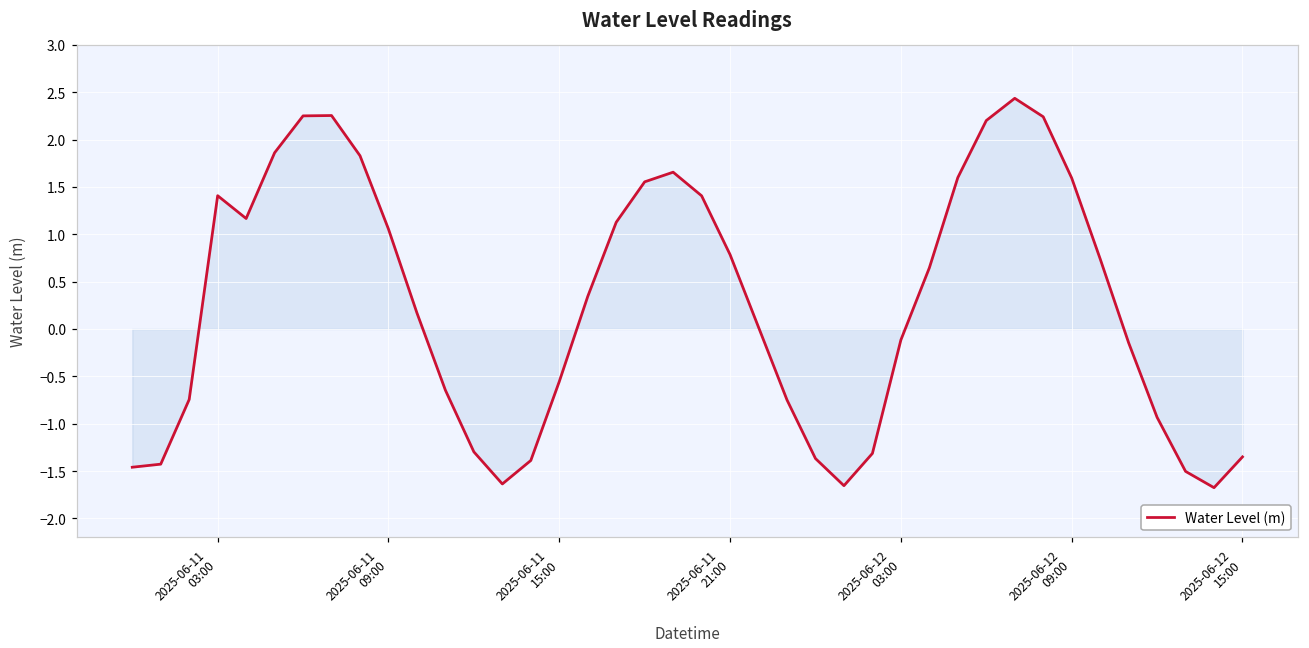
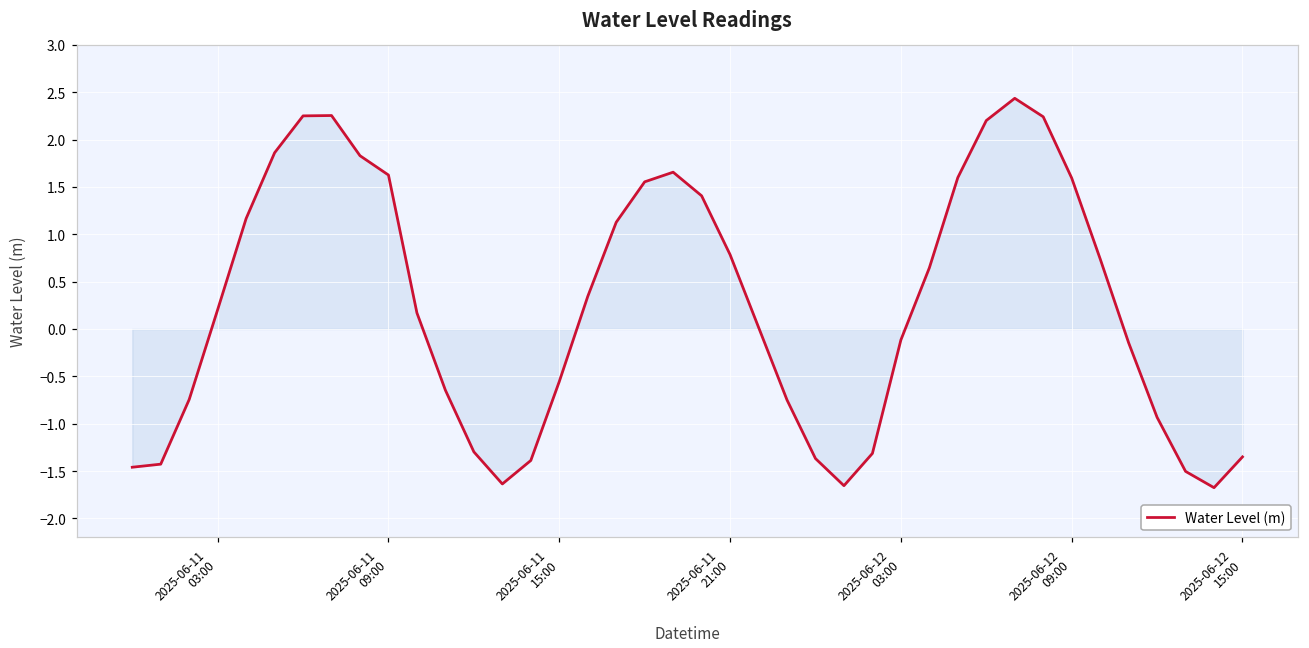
  {
    "Water Level (m)": {
-     "2025-06-11 03:00": 1.4,
-     "2025-06-11 09:00": 1.1,
+     "2025-06-11 03:00": 0.2,
+     "2025-06-11 09:00": 1.6,
      "2025-06-11 15:00": -0.6,
      "2025-06-12 03:00": -0.1,
      "2025-06-12 15:00": -1.4
    }
  }
